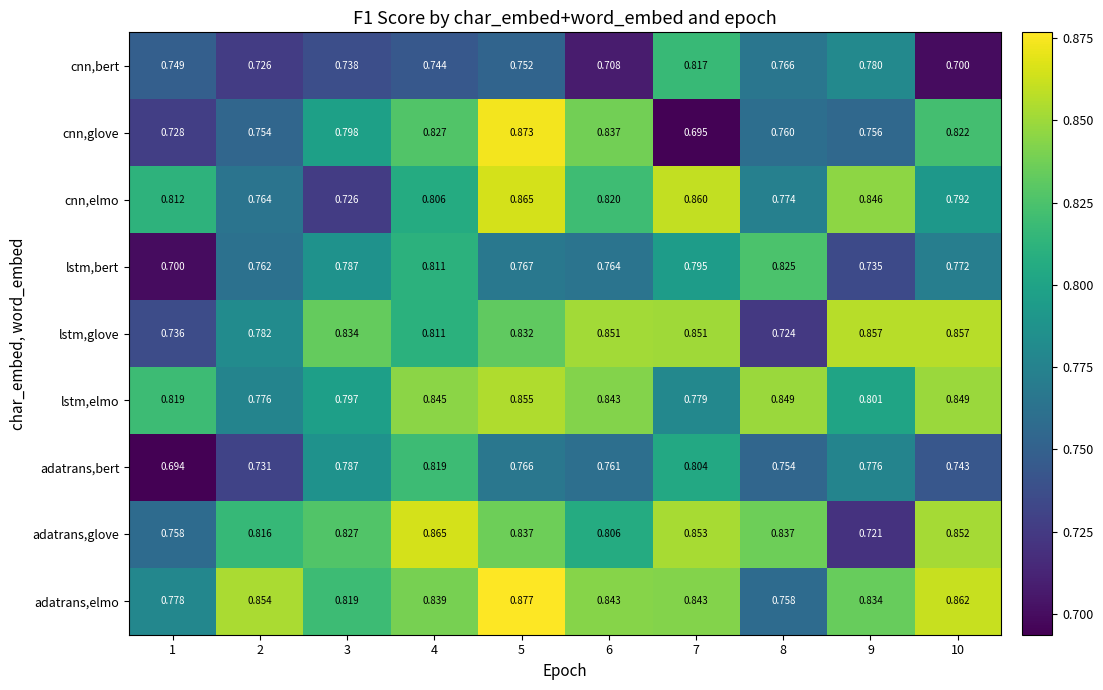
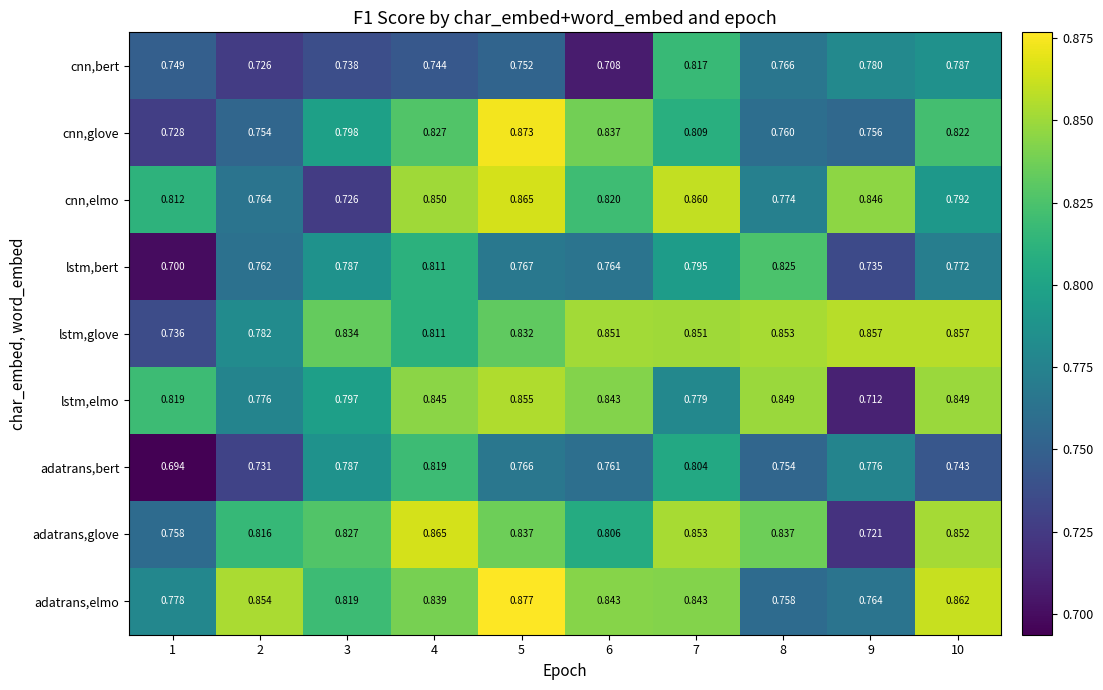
  {
    "cnn,bert": {
      "1": 0.749,
      "2": 0.726,
      "3": 0.738,
      "4": 0.744,
      "5": 0.752,
      "6": 0.708,
      "7": 0.817,
      "8": 0.766,
      "9": 0.780,
-     "10": 0.700
+     "10": 0.787
    },
    "cnn,glove": {
      "1": 0.728,
      "2": 0.754,
      "3": 0.798,
      "4": 0.827,
      "5": 0.873,
      "6": 0.837,
-     "7": 0.695,
+     "7": 0.809,
      "8": 0.760,
      "9": 0.756,
      "10": 0.822
    },
    "cnn,elmo": {
      "1": 0.812,
      "2": 0.764,
      "3": 0.726,
-     "4": 0.806,
+     "4": 0.850,
      "5": 0.865,
      "6": 0.820,
      "7": 0.860,
      "8": 0.774,
      "9": 0.846,
      "10": 0.792
    },
    "lstm,bert": {
      "1": 0.700,
      "2": 0.762,
      "3": 0.787,
      "4": 0.811,
      "5": 0.767,
      "6": 0.764,
      "7": 0.795,
      "8": 0.825,
      "9": 0.735,
      "10": 0.772
    },
    "lstm,glove": {
      "1": 0.736,
      "2": 0.782,
      "3": 0.834,
      "4": 0.811,
      "5": 0.832,
      "6": 0.851,
      "7": 0.851,
-     "8": 0.724,
+     "8": 0.853,
      "9": 0.857,
      "10": 0.857
    },
    "lstm,elmo": {
      "1": 0.819,
      "2": 0.776,
      "3": 0.797,
      "4": 0.845,
      "5": 0.855,
      "6": 0.843,
      "7": 0.779,
      "8": 0.849,
-     "9": 0.801,
+     "9": 0.712,
      "10": 0.849
    },
    "adatrans,bert": {
      "1": 0.694,
      "2": 0.731,
      "3": 0.787,
      "4": 0.819,
      "5": 0.766,
      "6": 0.761,
      "7": 0.804,
      "8": 0.754,
      "9": 0.776,
      "10": 0.743
    },
    "adatrans,glove": {
      "1": 0.758,
      "2": 0.816,
      "3": 0.827,
      "4": 0.865,
      "5": 0.837,
      "6": 0.806,
      "7": 0.853,
      "8": 0.837,
      "9": 0.721,
      "10": 0.852
    },
    "adatrans,elmo": {
      "1": 0.778,
      "2": 0.854,
      "3": 0.819,
      "4": 0.839,
      "5": 0.877,
      "6": 0.843,
      "7": 0.843,
      "8": 0.758,
-     "9": 0.834,
+     "9": 0.764,
      "10": 0.862
    }
  }
